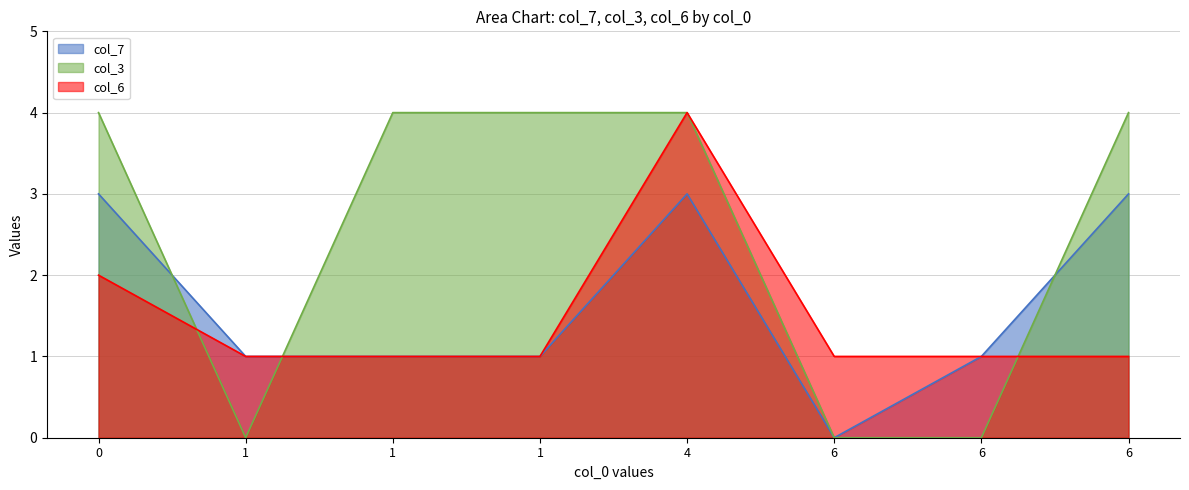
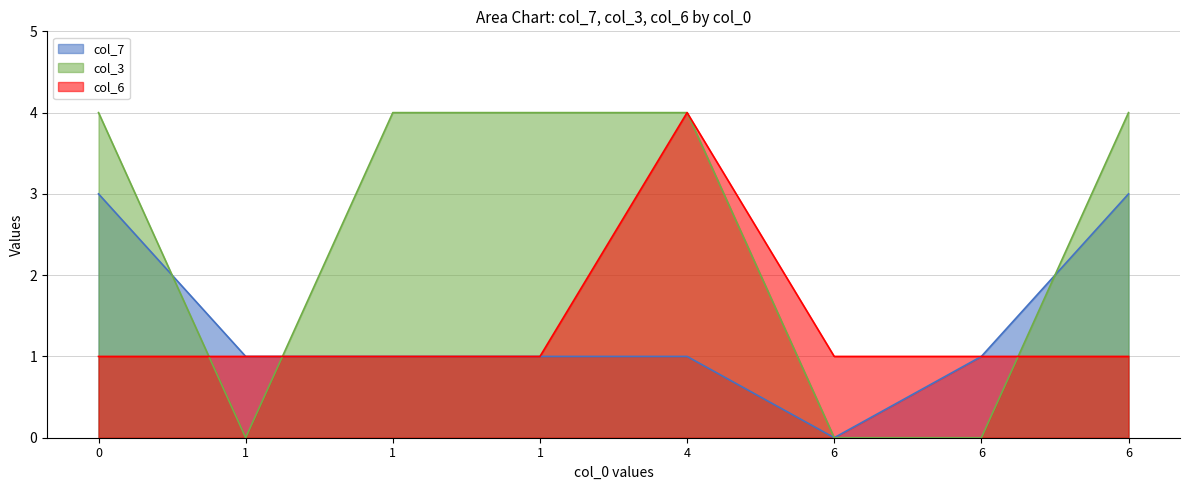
  {
    "col_7": {
      "0": 3,
-     "4": 3
+     "4": 1
    },
    "col_3": {
      "0": 4
    },
    "col_6": {
-     "0": 2
+     "0": 1
    }
  }
